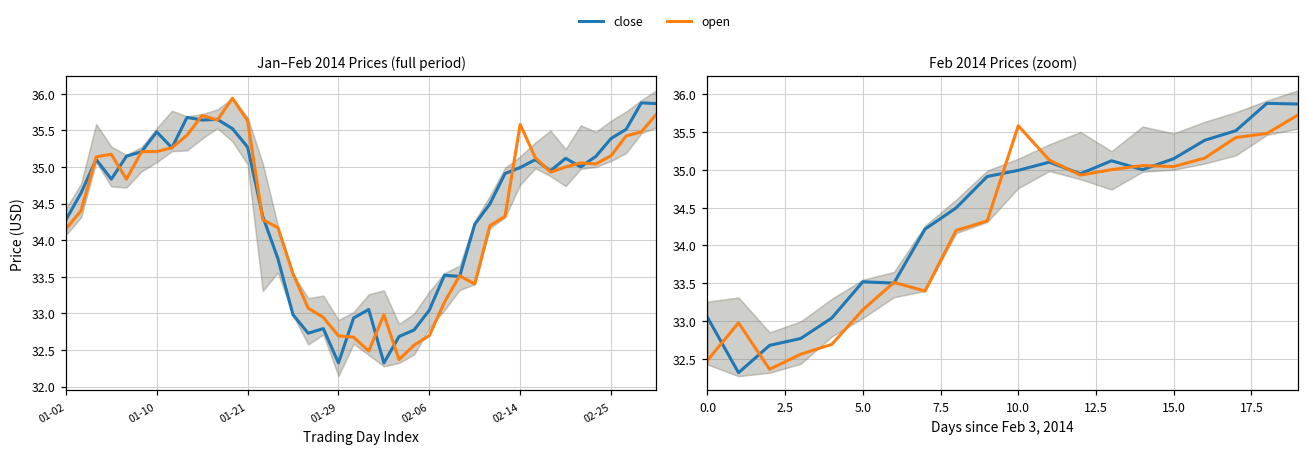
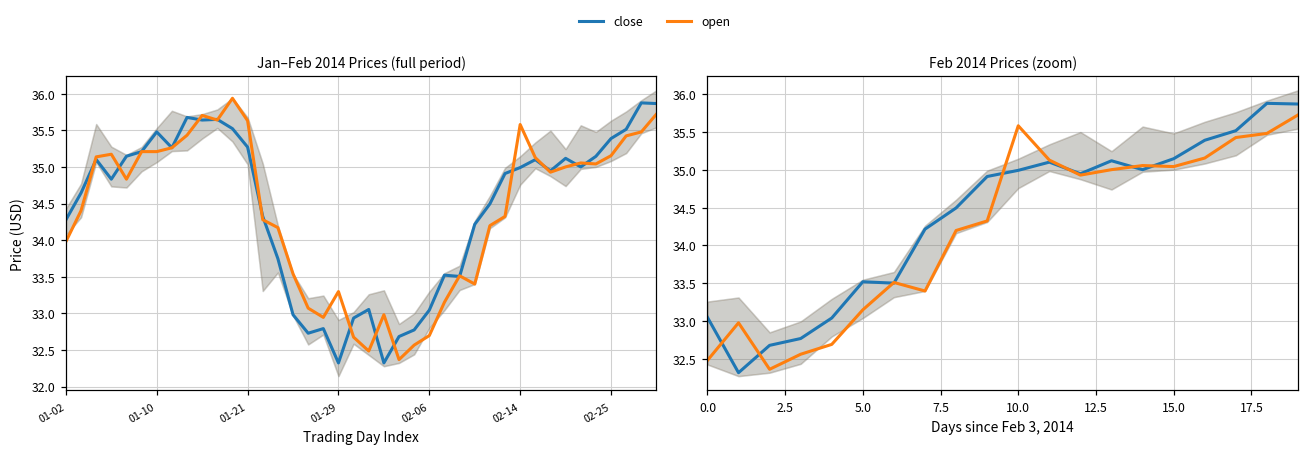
  {
    "Jan–Feb 2014 Prices (full period)": {
      "open": {
-       "01-02": 34.2,
+       "01-02": 34.0,
        "01-10": 35.2,
        "01-21": 35.6,
-       "01-29": 32.7,
+       "01-29": 33.3,
        "02-06": 32.7,
        "02-14": 35.6,
        "02-25": 35.2
      }
    },
    "Feb 2014 Prices (zoom)": {
      "open": {
        "0.0": 32.5,
        "5.0": 33.2,
        "10.0": 35.6,
        "15.0": 35.0
      }
    }
  }
